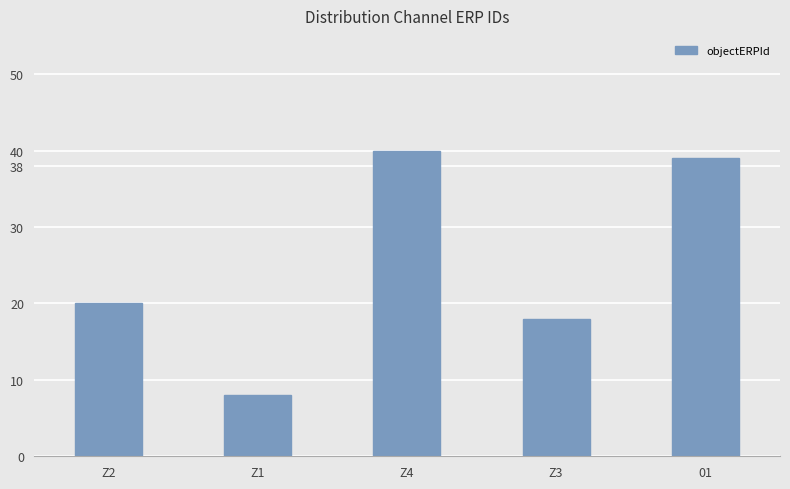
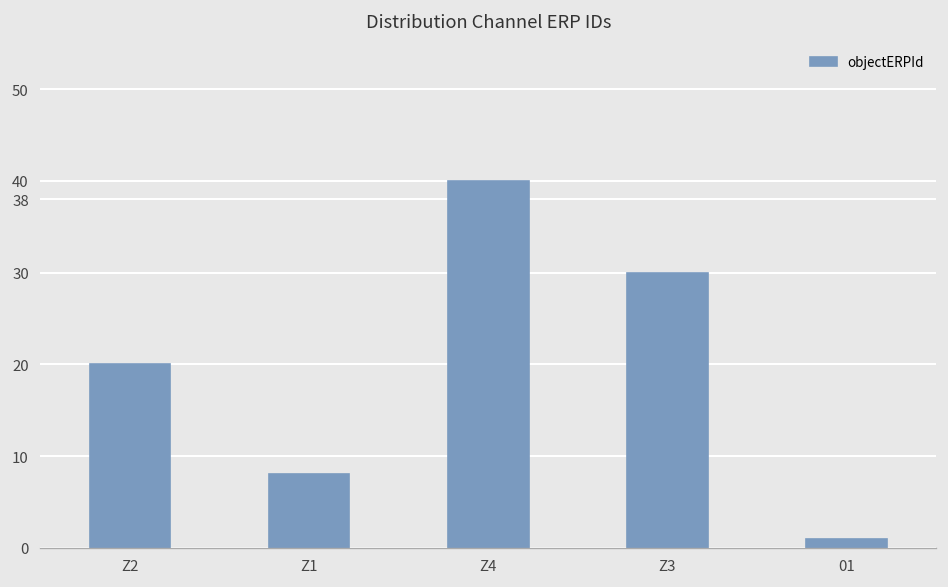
  {
    "Z2": 20,
    "Z1": 8,
    "Z4": 40,
-   "Z3": 18,
-   "01": 39
+   "Z3": 30,
+   "01": 1
  }
